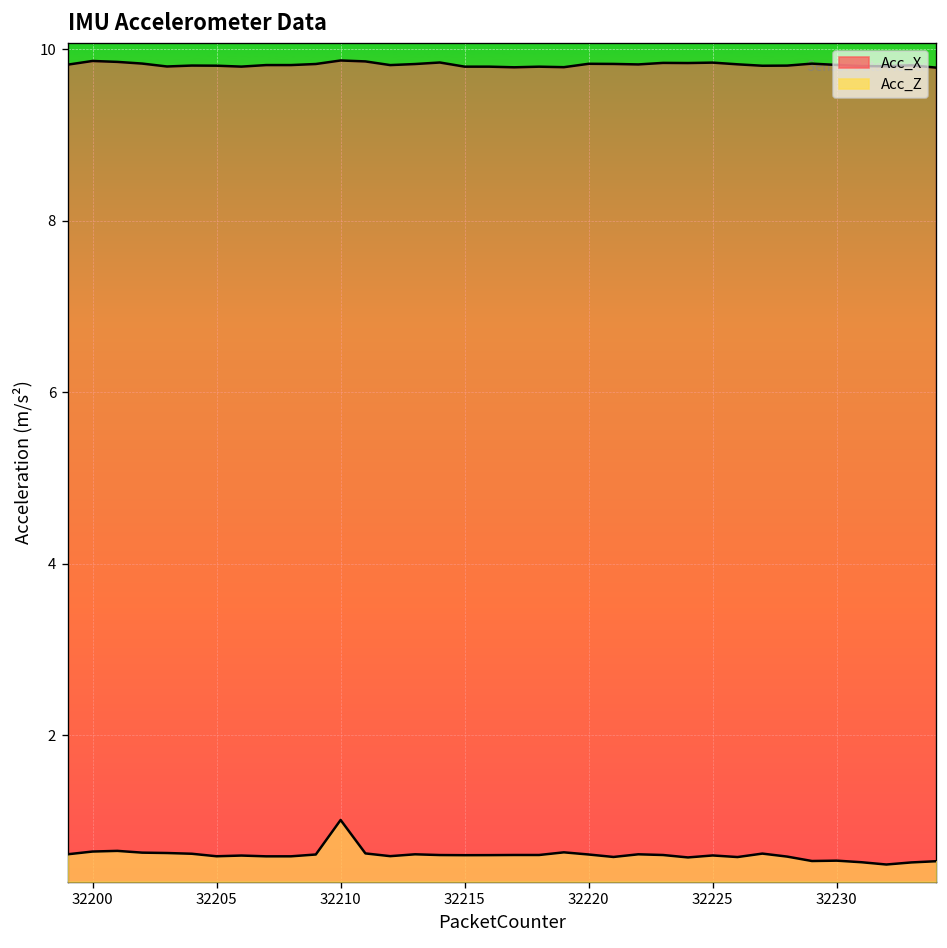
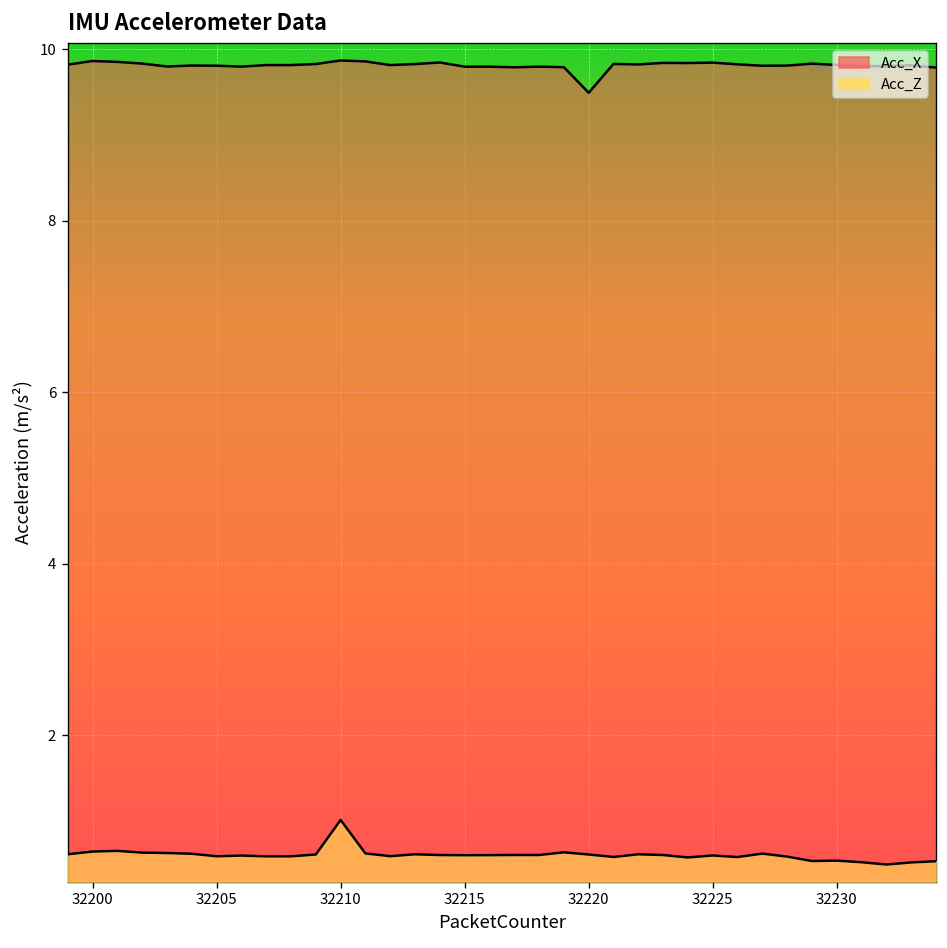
  {
    "Acc_X": {
      "32200": 9.9,
      "32205": 9.8,
      "32210": 9.9,
      "32215": 9.8,
-     "32220": 9.8,
+     "32220": 9.5,
      "32225": 9.8
    },
    "Acc_Z": {
      "32200": 0.6,
      "32205": 0.6,
      "32210": 1.0,
      "32215": 0.6,
      "32220": 0.6,
      "32225": 0.6,
      "32230": 0.5
    }
  }
